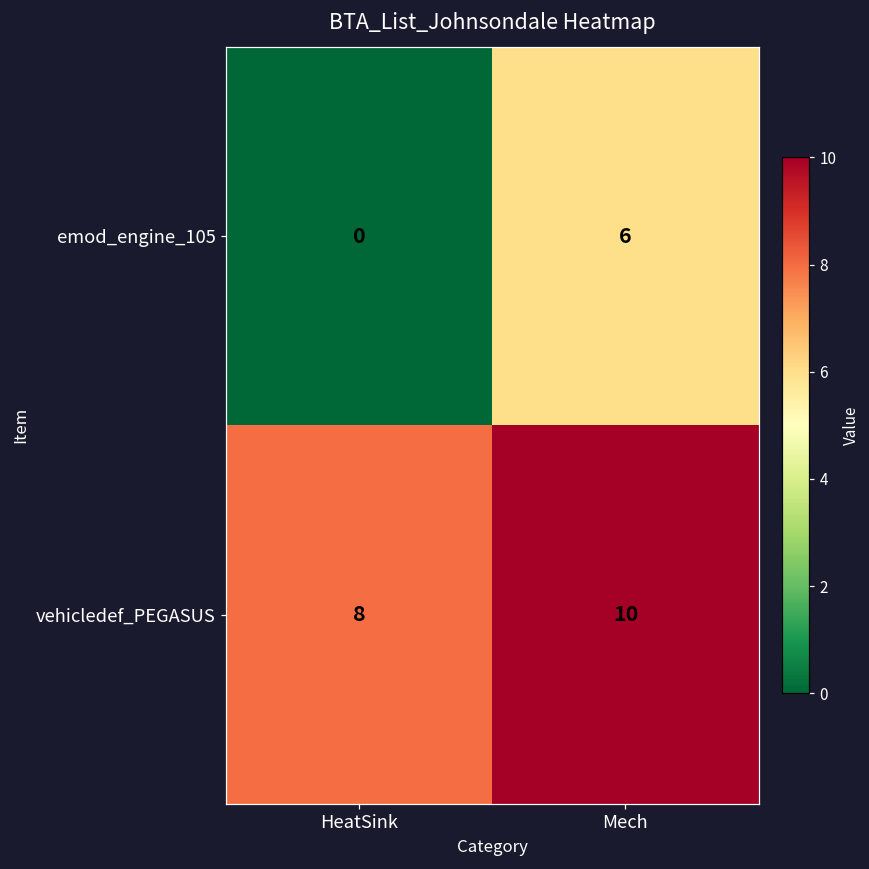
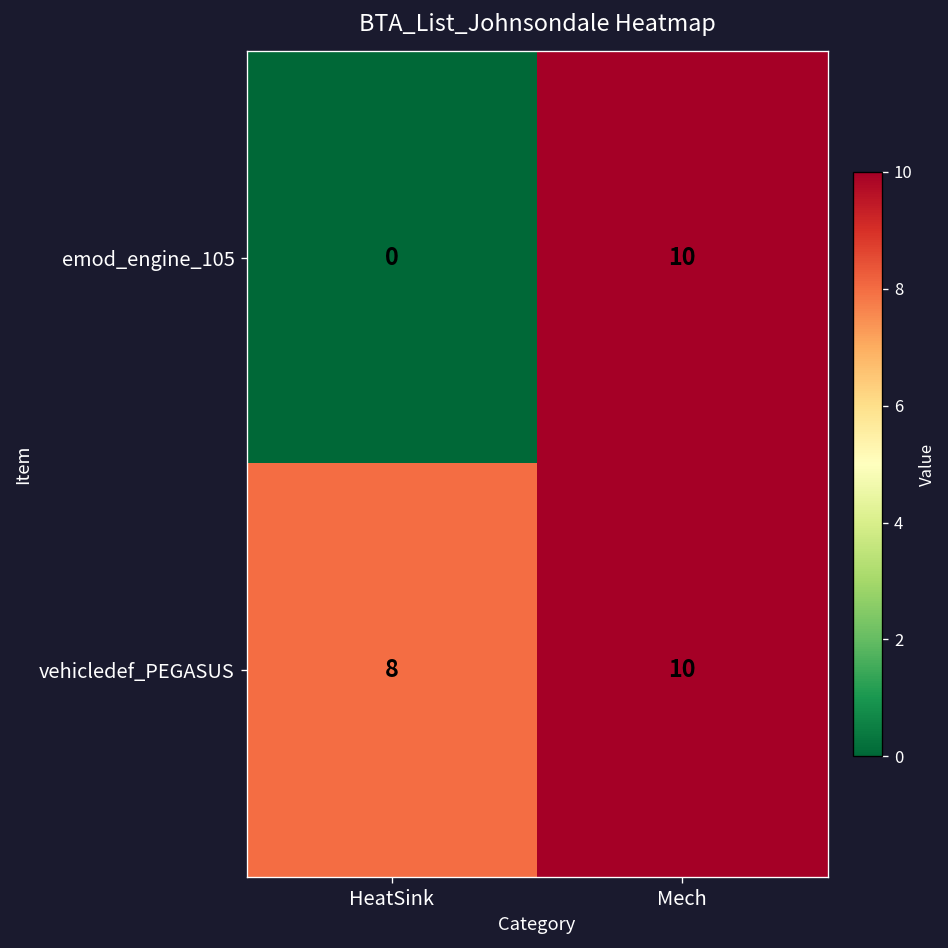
  {
    "emod_engine_105": {
      "HeatSink": 0,
-     "Mech": 6
+     "Mech": 10
    },
    "vehicledef_PEGASUS": {
      "HeatSink": 8,
      "Mech": 10
    }
  }
